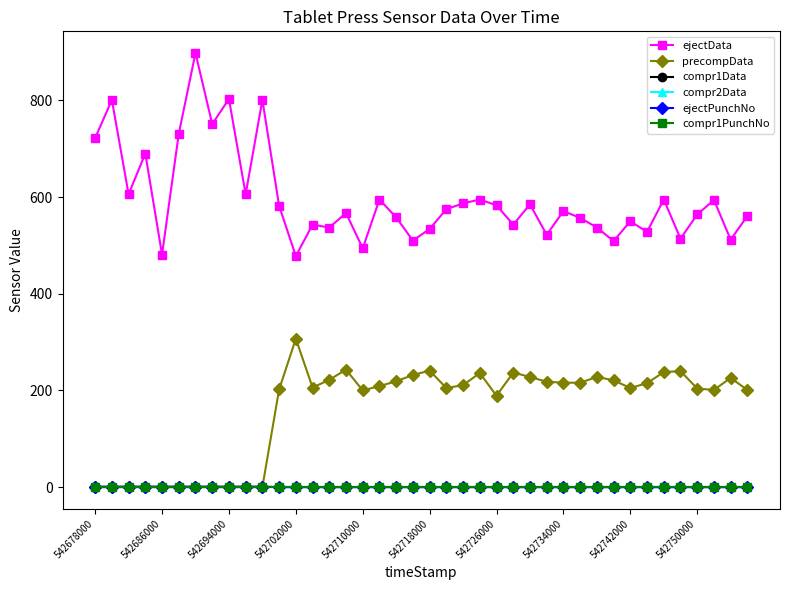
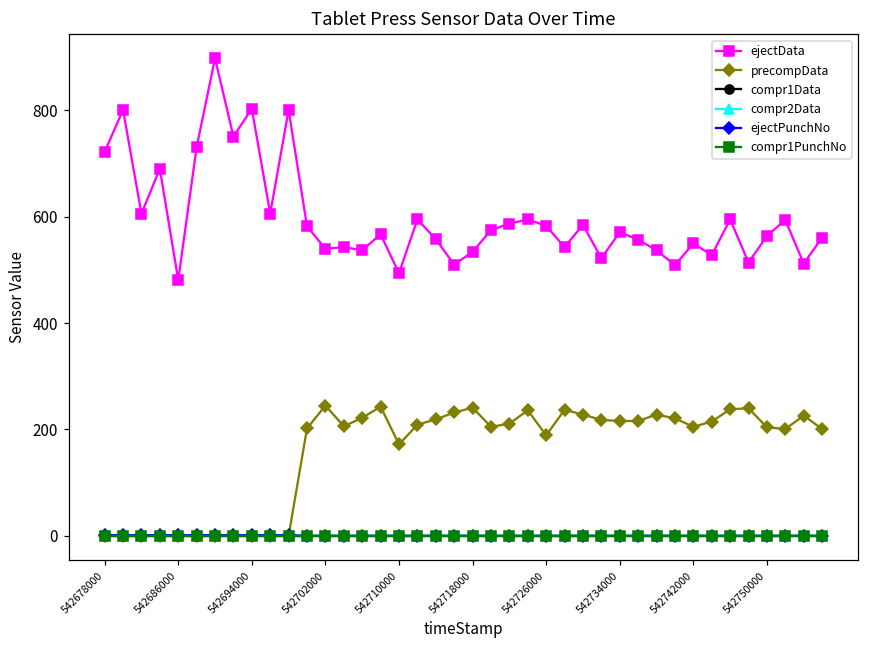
  {
    "ejectData": {
      "542678000": 720,
      "542686000": 480,
      "542694000": 800,
-     "542702000": 480,
+     "542702000": 540,
      "542710000": 490,
      "542718000": 530,
      "542726000": 580,
      "542734000": 570,
      "542742000": 550,
      "542750000": 560
    },
    "precompData": {
-     "542702000": 310,
-     "542710000": 200,
+     "542702000": 250,
+     "542710000": 170,
      "542718000": 240,
      "542726000": 190,
      "542734000": 220,
      "542742000": 210,
      "542750000": 200
    },
    "compr1PunchNo": {
      "542702000": 0,
      "542710000": 0,
      "542718000": 0,
      "542726000": 0,
      "542734000": 0,
      "542742000": 0,
      "542750000": 0
    }
  }
